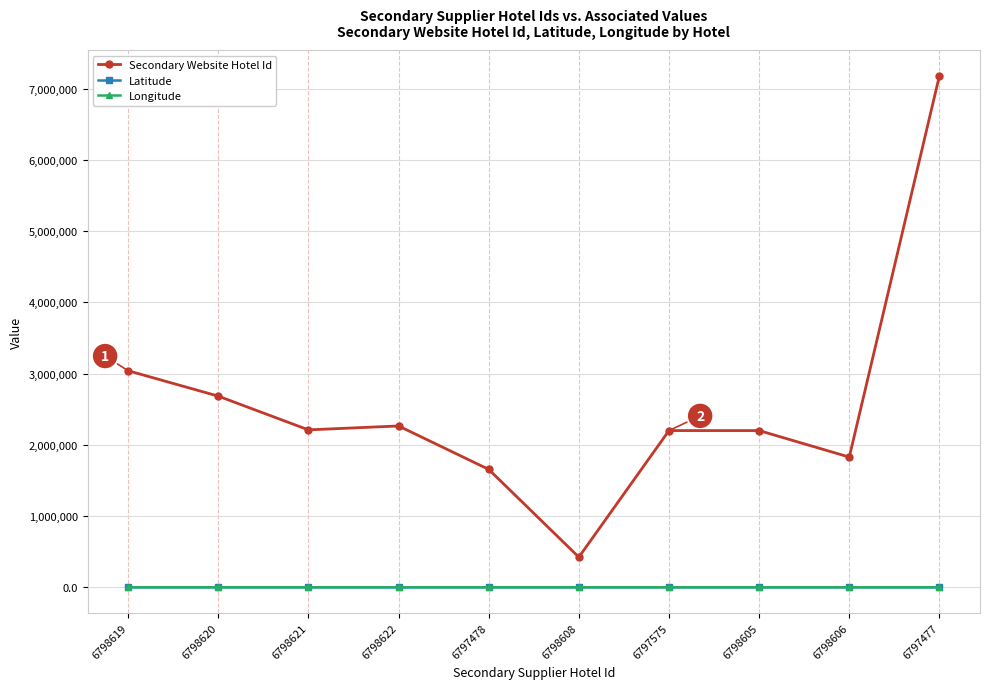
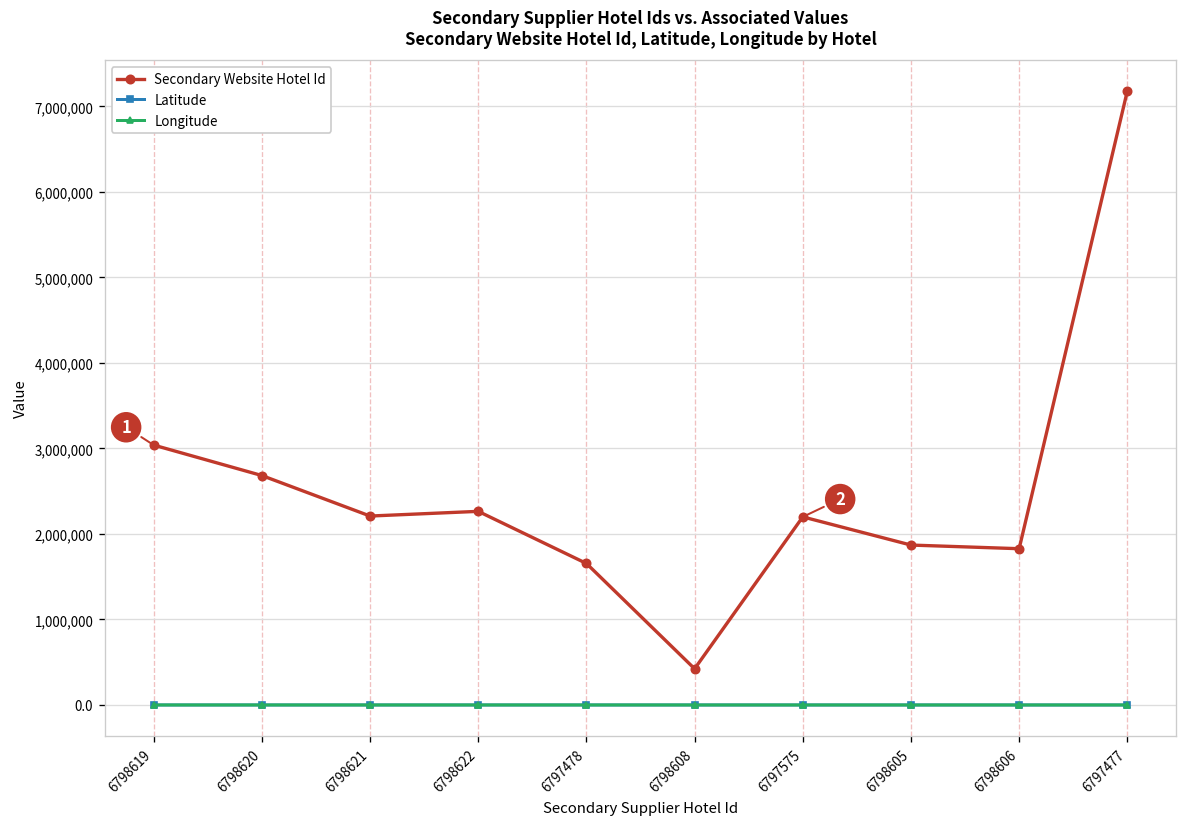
  {
    "Secondary Website Hotel Id": {
      "6798620": "2,700,000",
      "6798621": "2,200,000",
      "6798622": "2,300,000",
      "6797478": "1,700,000",
      "6798608": "400,000",
      "6797575": "2,200,000",
-     "6798605": "2,200,000",
+     "6798605": "1,900,000",
      "6798606": "1,800,000",
      "6797477": "7,200,000"
    },
    "Longitude": {
      "6798619": "0",
      "6798620": "0",
      "6798621": "0",
      "6798622": "0",
      "6797478": "0",
      "6798608": "0",
      "6797575": "0",
      "6798605": "0",
      "6798606": "0",
      "6797477": "0"
    }
  }
